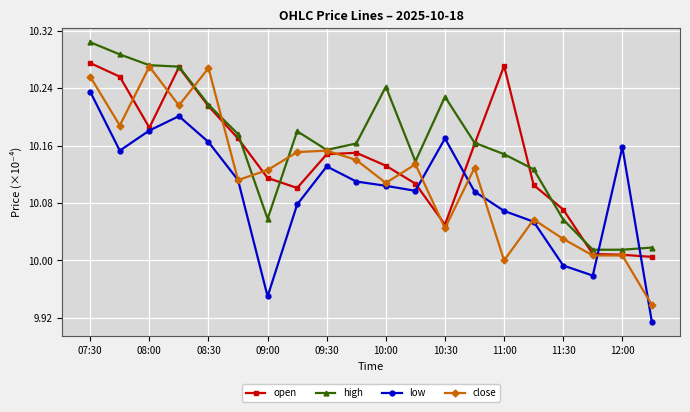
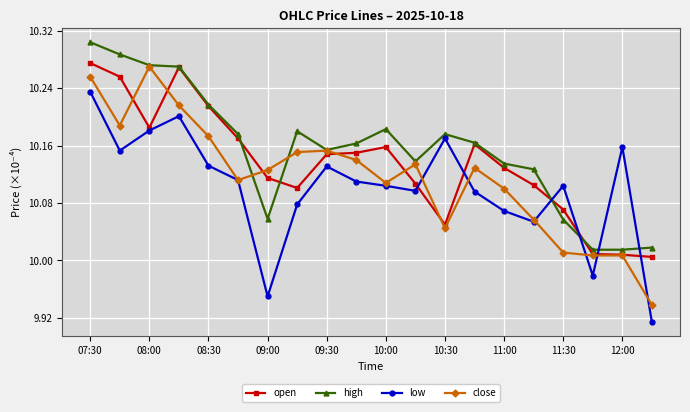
  {
    "open": {
      "07:30": 10.28,
      "08:00": 10.19,
      "09:00": 10.12,
      "09:30": 10.15,
-     "10:00": 10.13,
+     "10:00": 10.16,
      "10:30": 10.05,
-     "11:00": 10.27,
+     "11:00": 10.13,
      "11:30": 10.07
    },
    "high": {
      "07:30": 10.30,
      "09:00": 10.06,
-     "10:00": 10.24,
-     "10:30": 10.23,
-     "11:00": 10.15,
+     "10:00": 10.18,
+     "10:30": 10.18,
+     "11:00": 10.14,
      "11:30": 10.06,
      "12:00": 10.02
    },
    "low": {
      "07:30": 10.24,
      "08:00": 10.18,
-     "08:30": 10.17,
+     "08:30": 10.13,
      "09:00": 9.95,
      "09:30": 10.13,
      "10:00": 10.10,
      "10:30": 10.17,
      "11:00": 10.07,
-     "11:30": 9.99,
+     "11:30": 10.10,
      "12:00": 10.16
    },
    "close": {
      "07:30": 10.26,
-     "08:30": 10.27,
+     "08:30": 10.17,
      "09:00": 10.13,
      "10:00": 10.11,
      "10:30": 10.05,
-     "11:00": 10.00,
-     "11:30": 10.03
+     "11:00": 10.10,
+     "11:30": 10.01
    }
  }
